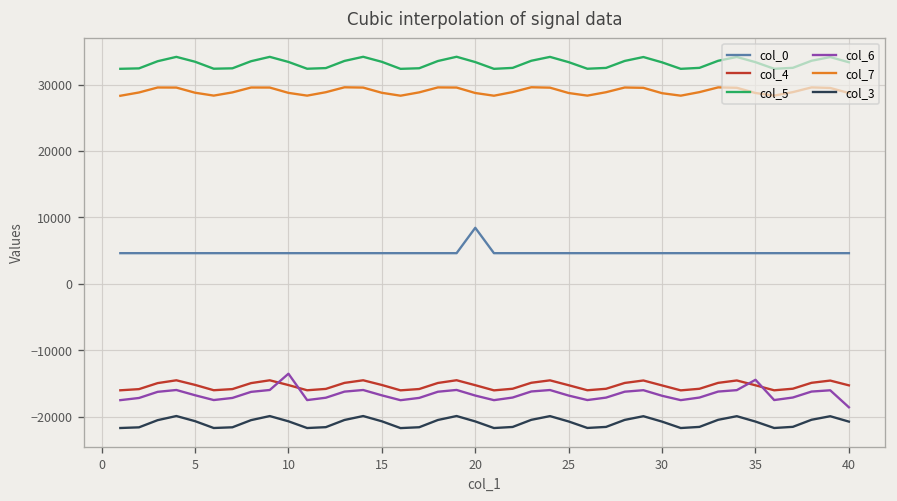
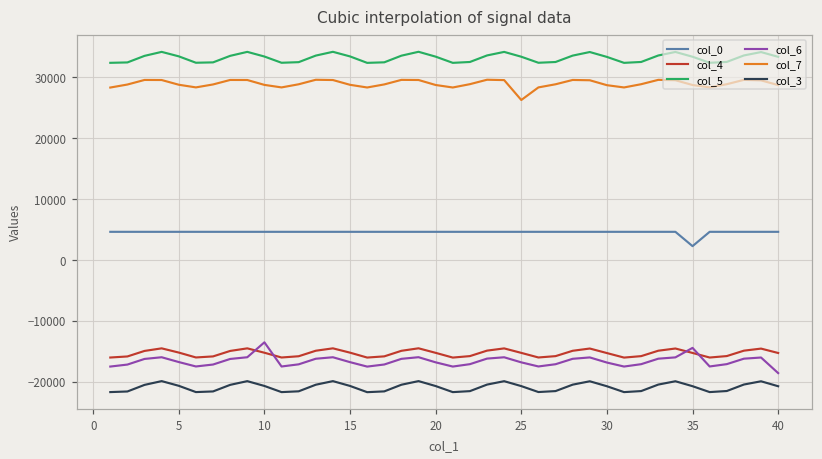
  {
    "col_0": {
      "5": 5000,
      "10": 5000,
      "15": 5000,
-     "20": 8000,
+     "20": 5000,
      "25": 5000,
      "30": 5000,
-     "35": 5000,
+     "35": 2000,
      "40": 5000
    },
    "col_4": {
      "5": -15000,
      "10": -15000,
      "15": -15000,
      "20": -15000,
      "25": -15000,
      "30": -15000,
      "35": -15000,
      "40": -15000
    },
    "col_5": {
      "5": 33000,
      "10": 33000,
      "15": 33000,
      "20": 33000,
      "25": 33000,
      "30": 33000
    },
    "col_6": {
      "5": -17000,
      "10": -14000,
      "15": -17000,
      "20": -17000,
      "25": -17000,
      "30": -17000,
      "35": -14000,
      "40": -19000
    },
    "col_7": {
      "5": 29000,
      "10": 29000,
      "15": 29000,
      "20": 29000,
-     "25": 29000,
+     "25": 26000,
      "30": 29000
    },
    "col_3": {
      "5": -21000,
      "10": -21000,
      "15": -21000,
      "20": -21000,
      "25": -21000,
      "30": -21000,
      "35": -21000,
      "40": -21000
    }
  }
